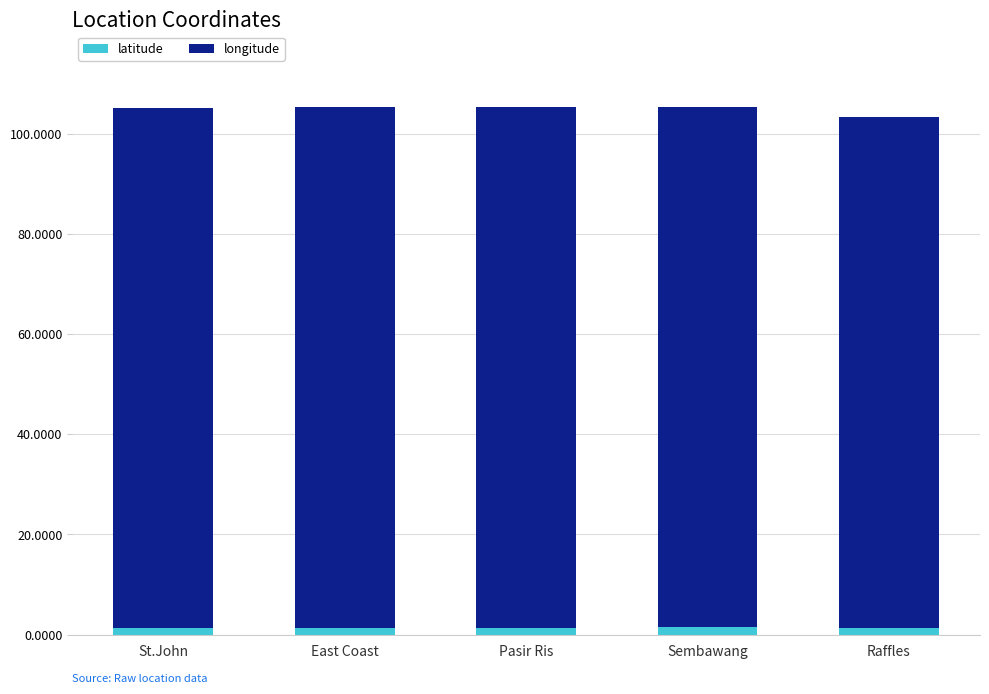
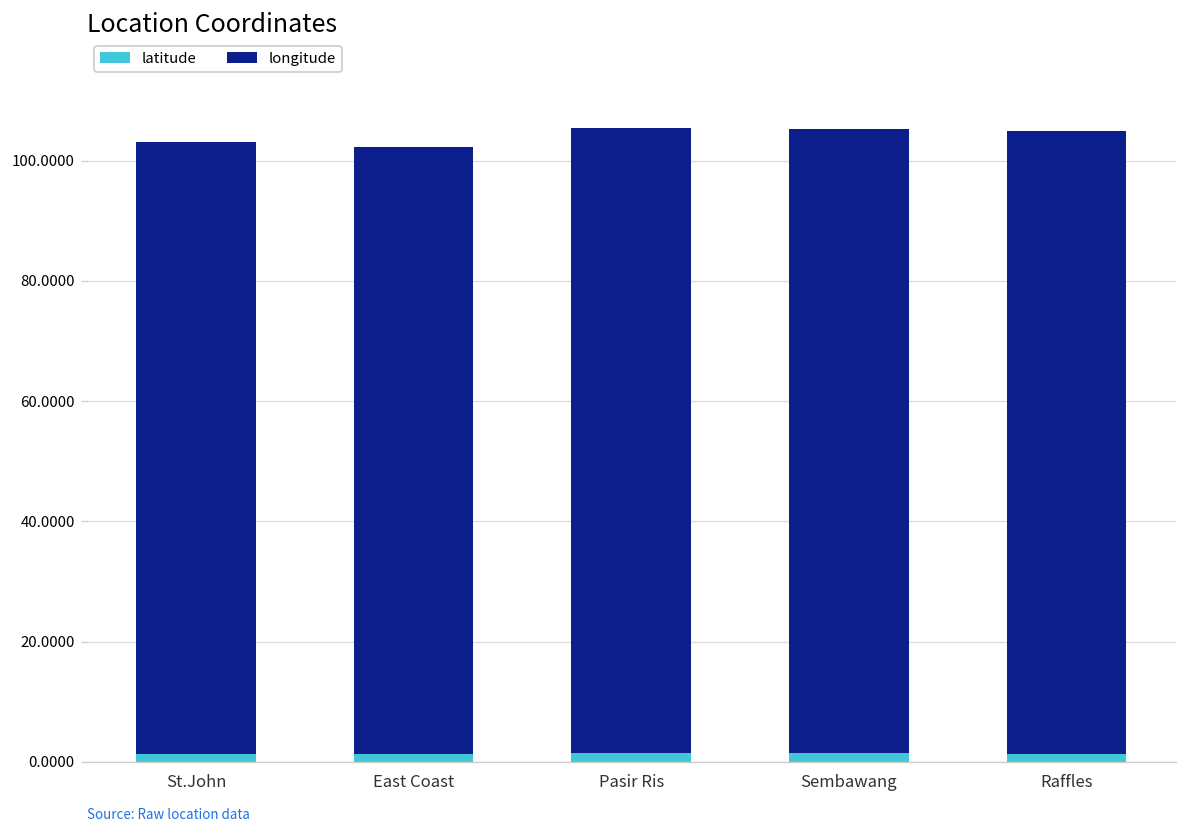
  {
    "latitude": {
      "St.John": 1,
      "East Coast": 1,
      "Pasir Ris": 1,
      "Sembawang": 1,
      "Raffles": 1
    },
    "longitude": {
-     "St.John": 104,
-     "East Coast": 104,
+     "St.John": 102,
+     "East Coast": 101,
      "Pasir Ris": 104,
      "Sembawang": 104,
-     "Raffles": 102
+     "Raffles": 104
    }
  }
